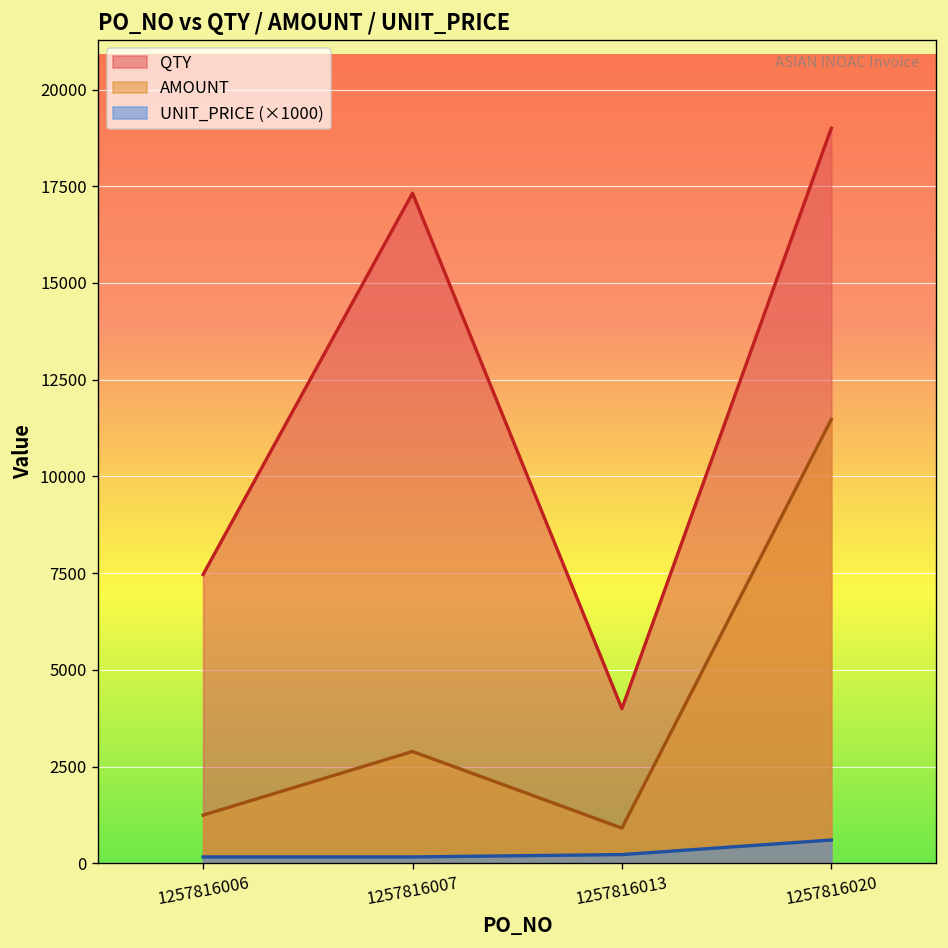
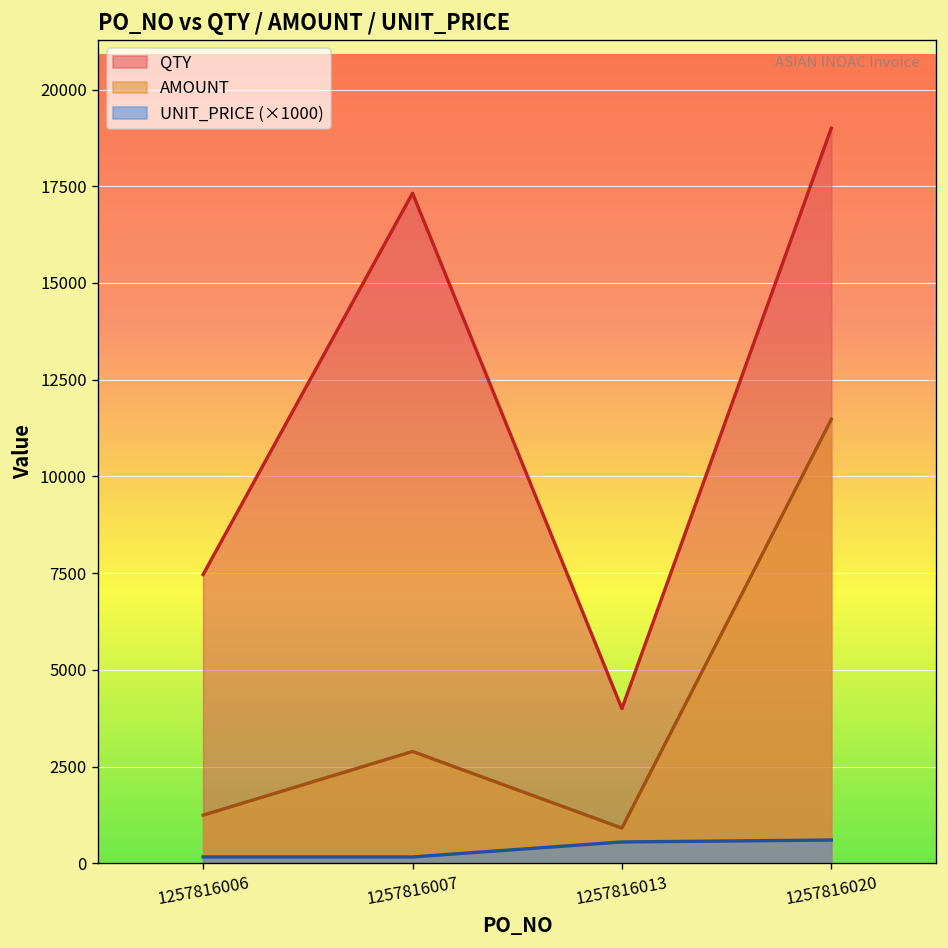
  {
    "UNIT_PRICE (×1000)": {
      "1257816006": 200,
      "1257816007": 200,
-     "1257816013": 200,
+     "1257816013": 600,
      "1257816020": 600
    }
  }
